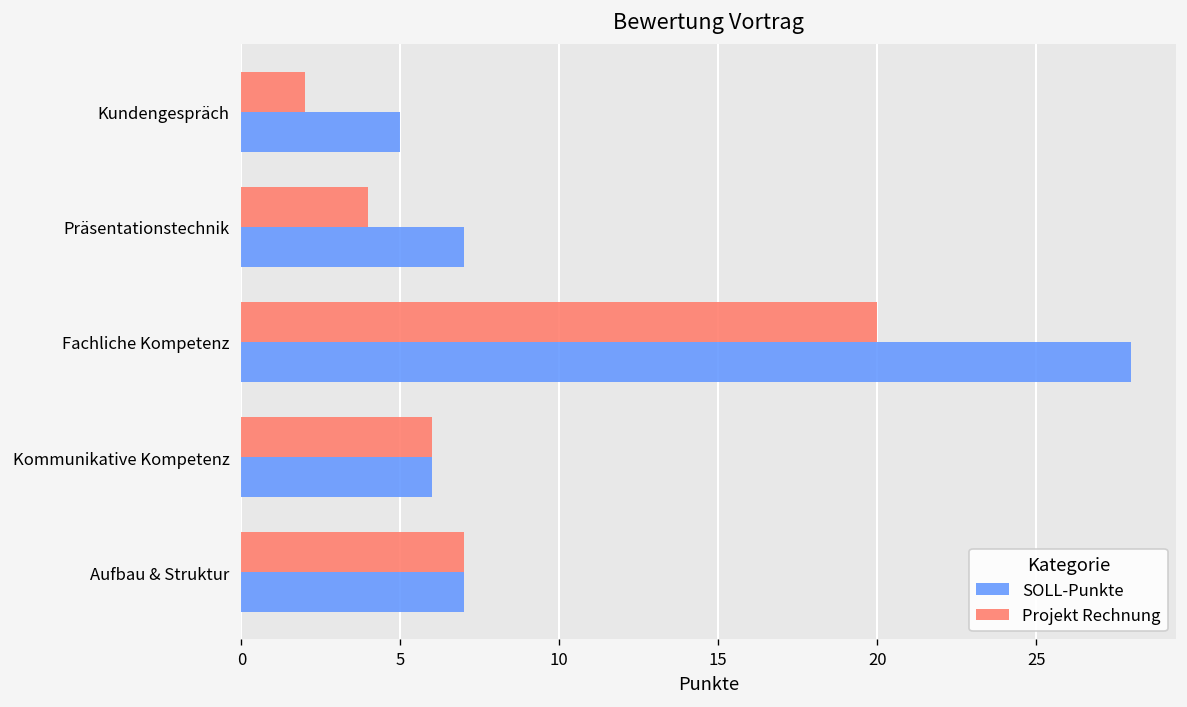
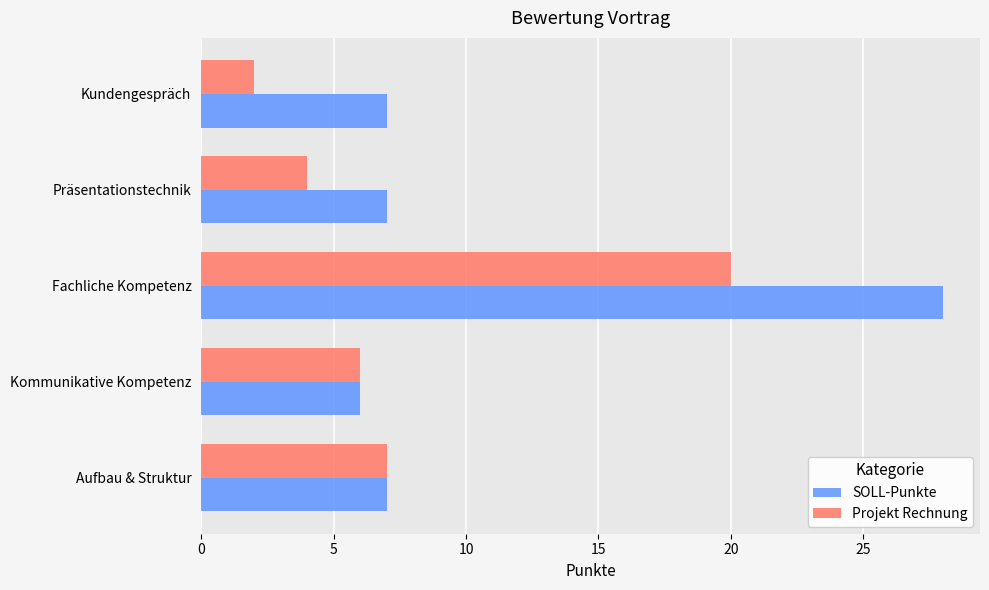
  {
    "SOLL-Punkte": {
-     "Kundengespräch": 5,
+     "Kundengespräch": 7,
      "Präsentationstechnik": 7,
      "Fachliche Kompetenz": 28,
      "Kommunikative Kompetenz": 6,
      "Aufbau & Struktur": 7
    },
    "Projekt Rechnung": {
      "Kundengespräch": 2,
      "Präsentationstechnik": 4,
      "Fachliche Kompetenz": 20,
      "Kommunikative Kompetenz": 6,
      "Aufbau & Struktur": 7
    }
  }
